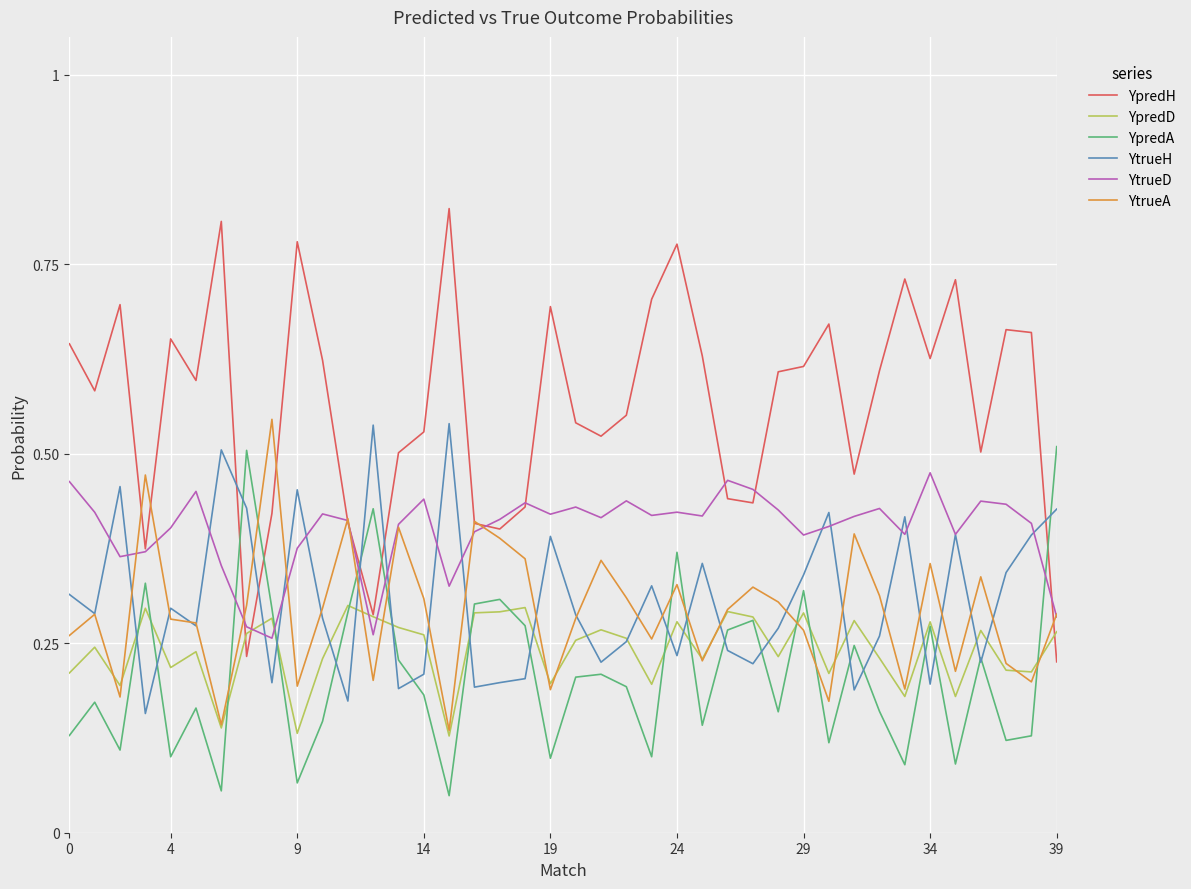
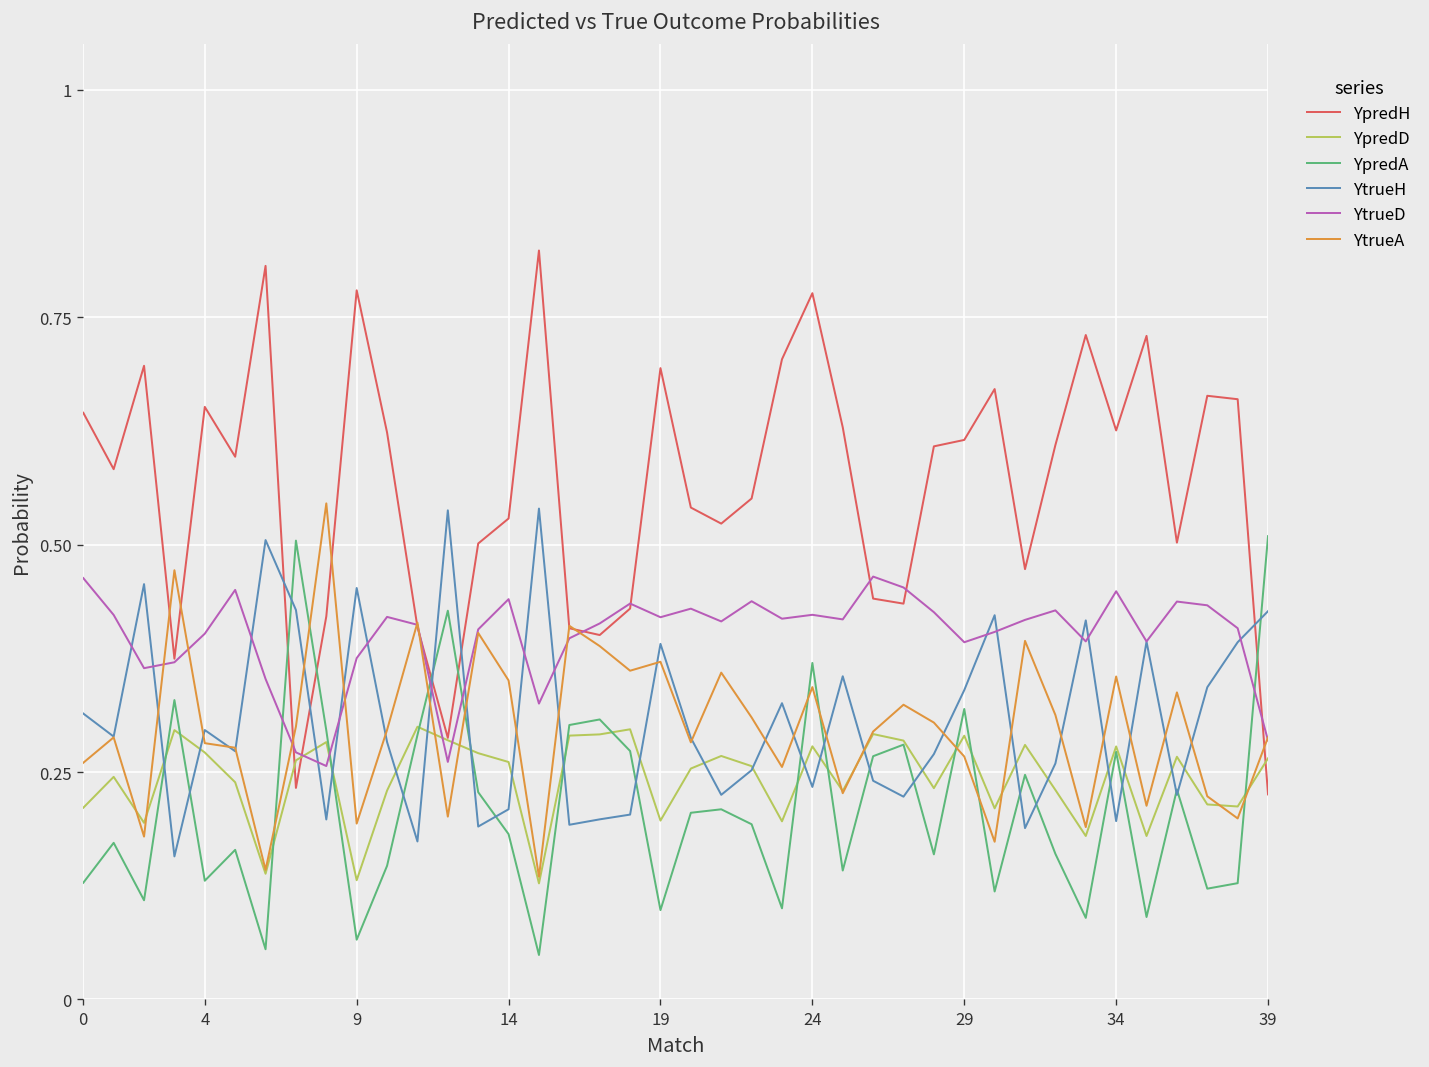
  {
    "YpredH": {
      "0": 0.65,
      "4": 0.65,
      "9": 0.78,
      "14": 0.53,
      "19": 0.69,
      "24": 0.78,
      "29": 0.62,
      "34": 0.63,
      "39": 0.23
    },
    "YpredD": {
      "0": 0.21,
-     "4": 0.22,
+     "4": 0.27,
      "9": 0.13,
      "14": 0.26,
      "19": 0.20,
      "24": 0.28,
      "29": 0.29,
      "34": 0.28,
      "39": 0.27
    },
    "YpredA": {
      "0": 0.13,
-     "4": 0.10,
+     "4": 0.13,
      "9": 0.07,
      "14": 0.18,
      "19": 0.10,
      "24": 0.37,
      "29": 0.32,
      "34": 0.27,
      "39": 0.51
    },
    "YtrueH": {
      "0": 0.31,
      "4": 0.30,
      "9": 0.45,
      "14": 0.21,
      "19": 0.39,
      "24": 0.23,
      "29": 0.34,
      "34": 0.20,
      "39": 0.43
    },
    "YtrueD": {
      "0": 0.46,
      "4": 0.40,
      "9": 0.38,
      "14": 0.44,
      "19": 0.42,
      "24": 0.42,
      "29": 0.39,
-     "34": 0.47,
+     "34": 0.45,
      "39": 0.28
    },
    "YtrueA": {
      "0": 0.26,
      "4": 0.28,
      "9": 0.19,
-     "14": 0.31,
-     "19": 0.19,
-     "24": 0.33,
+     "14": 0.35,
+     "19": 0.37,
+     "24": 0.34,
      "29": 0.27,
      "34": 0.36,
      "39": 0.29
    }
  }
